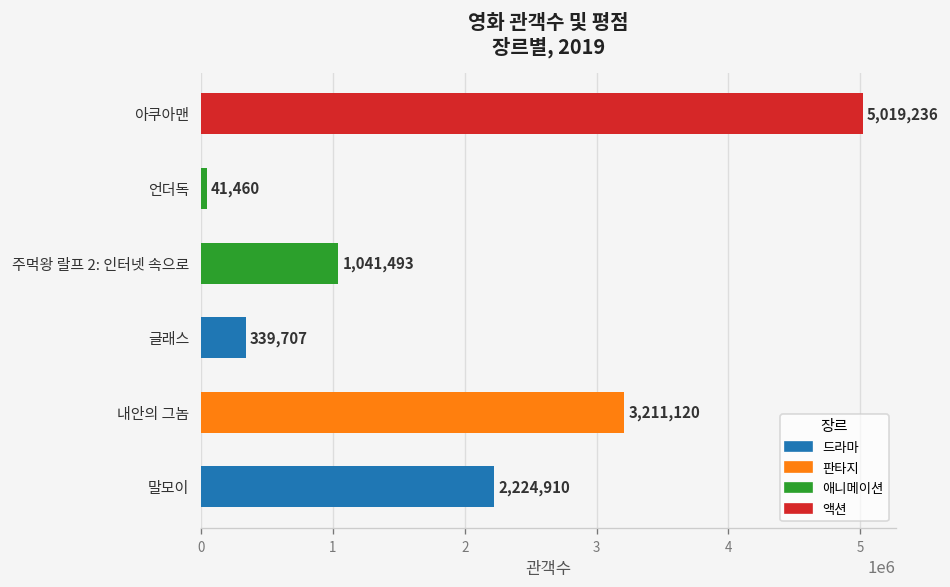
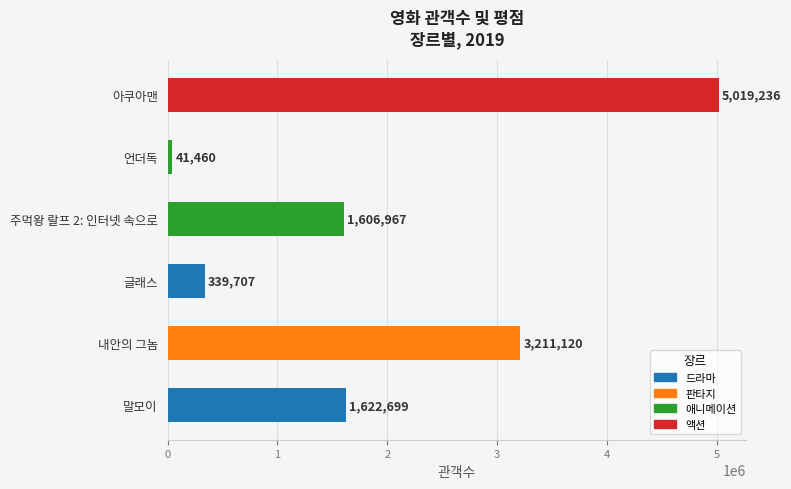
  {
    "아쿠아맨": "5,019,236",
    "언더독": "41,460",
-   "주먹왕 랄프 2: 인터넷 속으로": "1,041,493",
+   "주먹왕 랄프 2: 인터넷 속으로": "1,606,967",
    "글래스": "339,707",
    "내안의 그놈": "3,211,120",
-   "말모이": "2,224,910"
+   "말모이": "1,622,699"
  }
